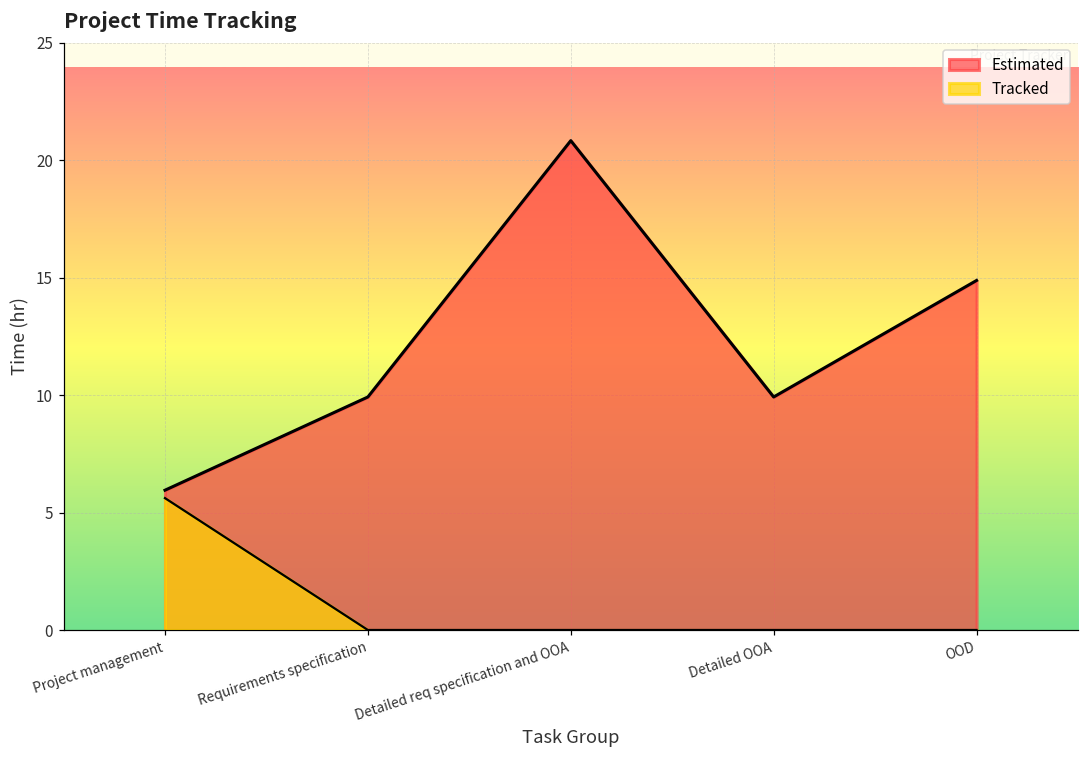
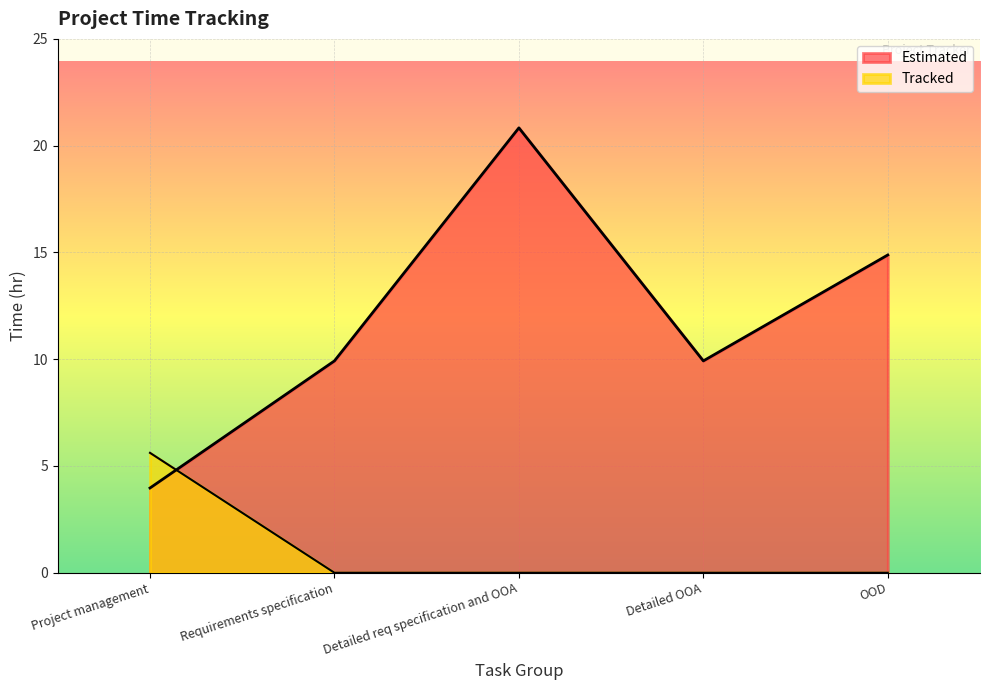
  {
    "Estimated": {
-     "Project management": 6,
+     "Project management": 4,
      "Requirements specification": 10,
      "Detailed req specification and OOA": 21,
      "Detailed OOA": 10,
      "OOD": 15
    },
    "Tracked": {
      "Project management": 5.7,
      "Requirements specification": 0,
      "Detailed req specification and OOA": 0,
      "Detailed OOA": 0,
      "OOD": 0
    }
  }
